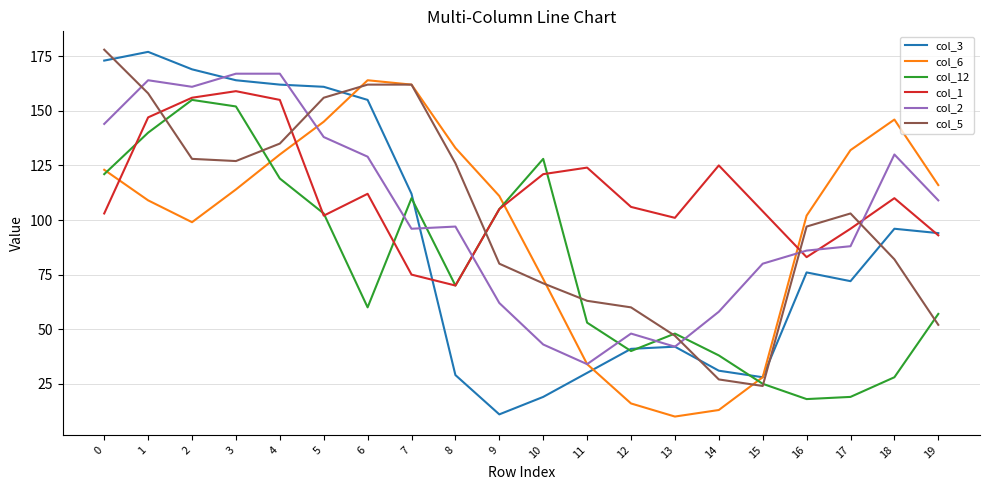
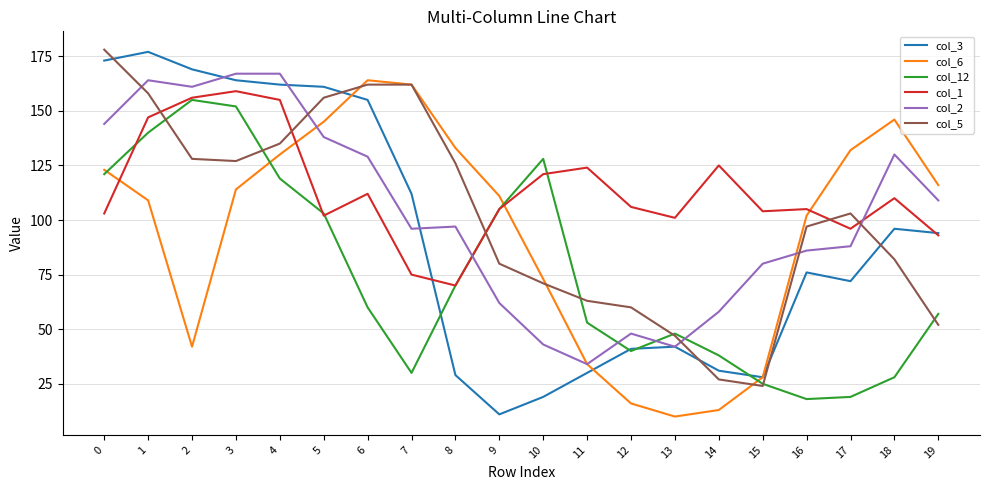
  {
    "col_3": {
      "0": 173,
      "1": 177,
      "2": 169,
      "3": 164,
      "4": 162,
      "5": 161,
      "6": 155,
      "7": 112,
      "8": 29,
      "9": 11,
      "10": 19,
      "11": 30,
      "14": 31,
      "16": 76,
      "17": 72,
      "18": 96
    },
    "col_6": {
      "0": 123,
      "1": 109,
-     "2": 99,
+     "2": 42,
      "3": 114,
      "4": 130,
      "5": 145,
      "6": 164,
      "8": 133,
      "9": 111,
      "10": 73,
      "12": 16,
      "13": 10,
      "14": 13,
      "16": 102,
      "17": 132,
      "18": 146,
      "19": 116
    },
    "col_12": {
      "0": 121,
      "1": 140,
      "3": 152,
      "4": 119,
      "6": 60,
-     "7": 110,
+     "7": 30,
      "10": 128,
      "11": 53,
      "14": 38,
      "16": 18,
      "17": 19,
      "18": 28,
      "19": 57
    },
    "col_1": {
      "0": 103,
      "1": 147,
      "3": 159,
      "4": 155,
      "6": 112,
      "7": 75,
      "10": 121,
      "11": 124,
      "12": 106,
      "13": 101,
      "14": 125,
      "15": 104,
-     "16": 83,
+     "16": 105,
      "17": 96,
      "18": 110
    },
    "col_2": {
      "0": 144,
      "1": 164,
      "2": 161,
      "3": 167,
      "4": 167,
      "5": 138,
      "6": 129,
      "7": 96,
      "8": 97,
      "9": 62,
      "10": 43,
      "12": 48,
      "14": 58,
      "15": 80,
      "16": 86,
      "17": 88,
      "18": 130,
      "19": 109
    },
    "col_5": {
      "0": 178,
      "1": 158,
      "2": 128,
      "3": 127,
      "4": 135,
      "5": 156,
      "6": 162,
      "8": 126,
      "9": 80,
      "10": 71,
      "11": 63,
      "12": 60,
      "14": 27,
      "16": 97,
      "17": 103,
      "18": 82,
      "19": 52
    }
  }
